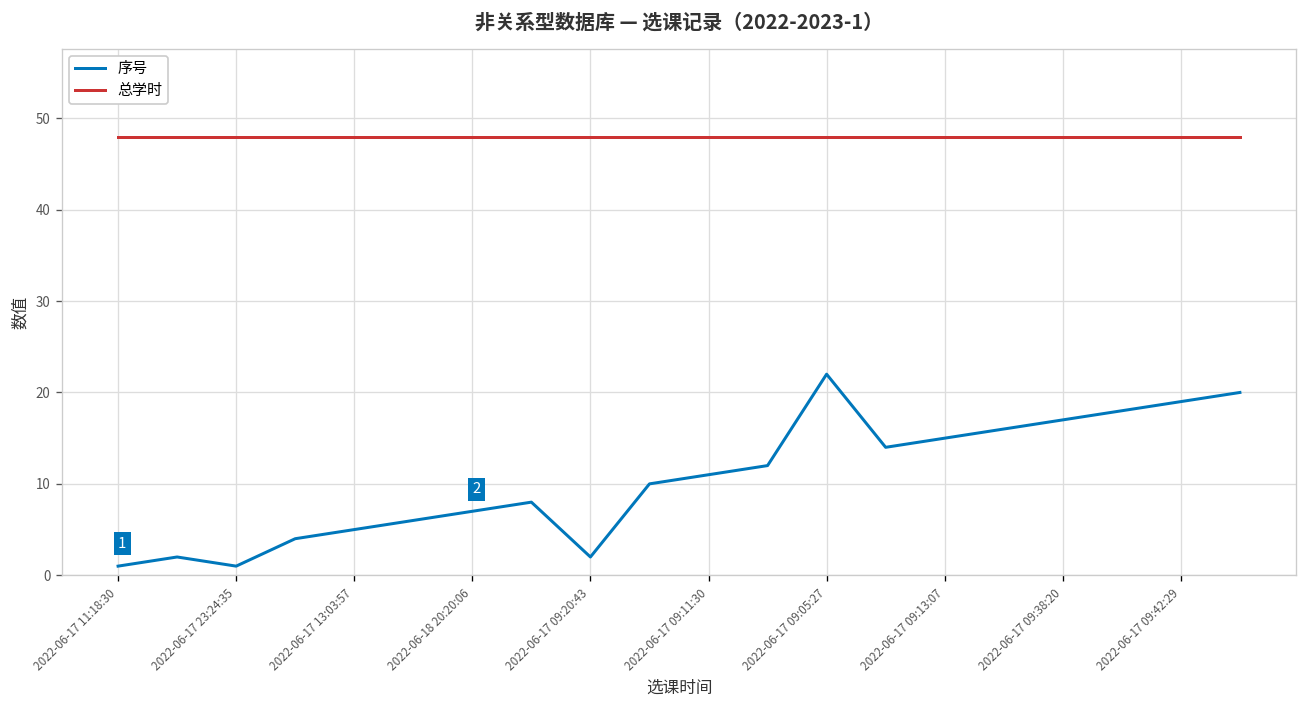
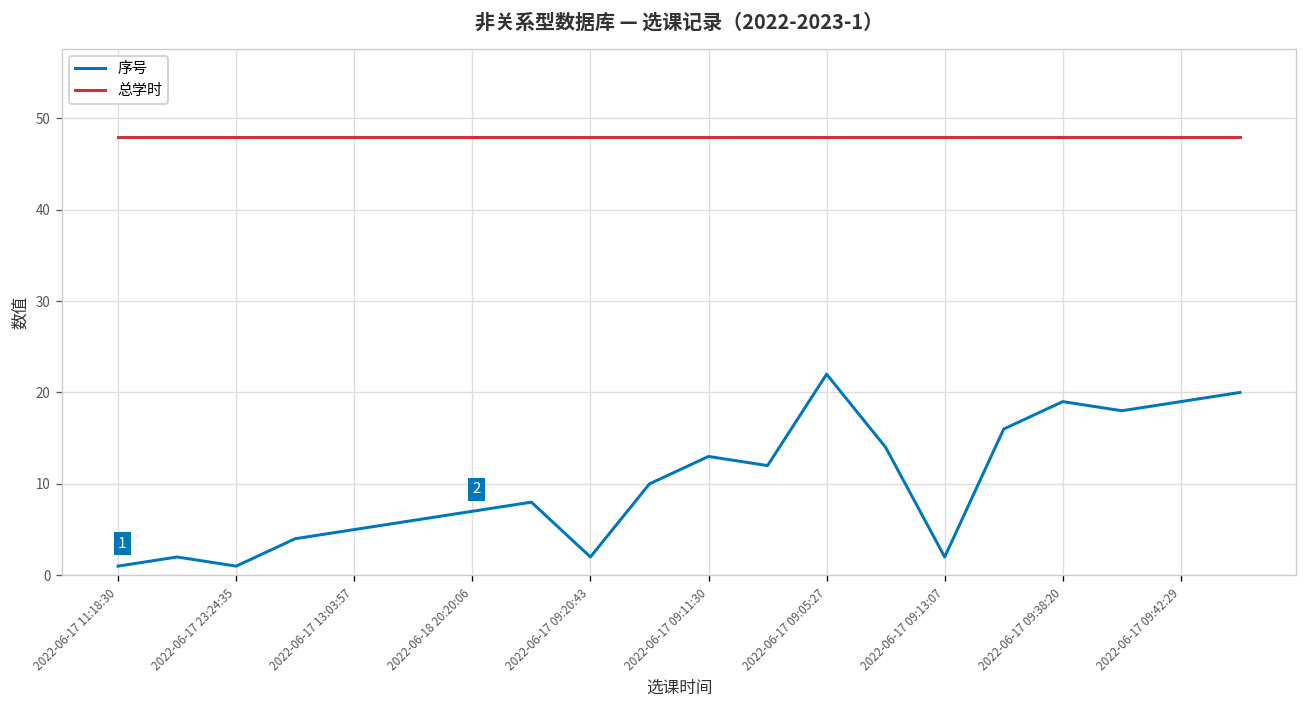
  {
    "序号": {
      "2022-06-17 23:24:35": 1,
      "2022-06-17 13:03:57": 5,
      "2022-06-17 09:20:43": 2,
-     "2022-06-17 09:11:30": 11,
+     "2022-06-17 09:11:30": 13,
      "2022-06-17 09:05:27": 22,
-     "2022-06-17 09:13:07": 15,
-     "2022-06-17 09:38:20": 17,
+     "2022-06-17 09:13:07": 2,
+     "2022-06-17 09:38:20": 19,
      "2022-06-17 09:42:29": 19
    },
    "总学时": {
      "2022-06-17 11:18:30": 48,
      "2022-06-17 23:24:35": 48,
      "2022-06-17 13:03:57": 48,
      "2022-06-18 20:20:06": 48,
      "2022-06-17 09:20:43": 48,
      "2022-06-17 09:11:30": 48,
      "2022-06-17 09:05:27": 48,
      "2022-06-17 09:13:07": 48,
      "2022-06-17 09:38:20": 48,
      "2022-06-17 09:42:29": 48
    }
  }
